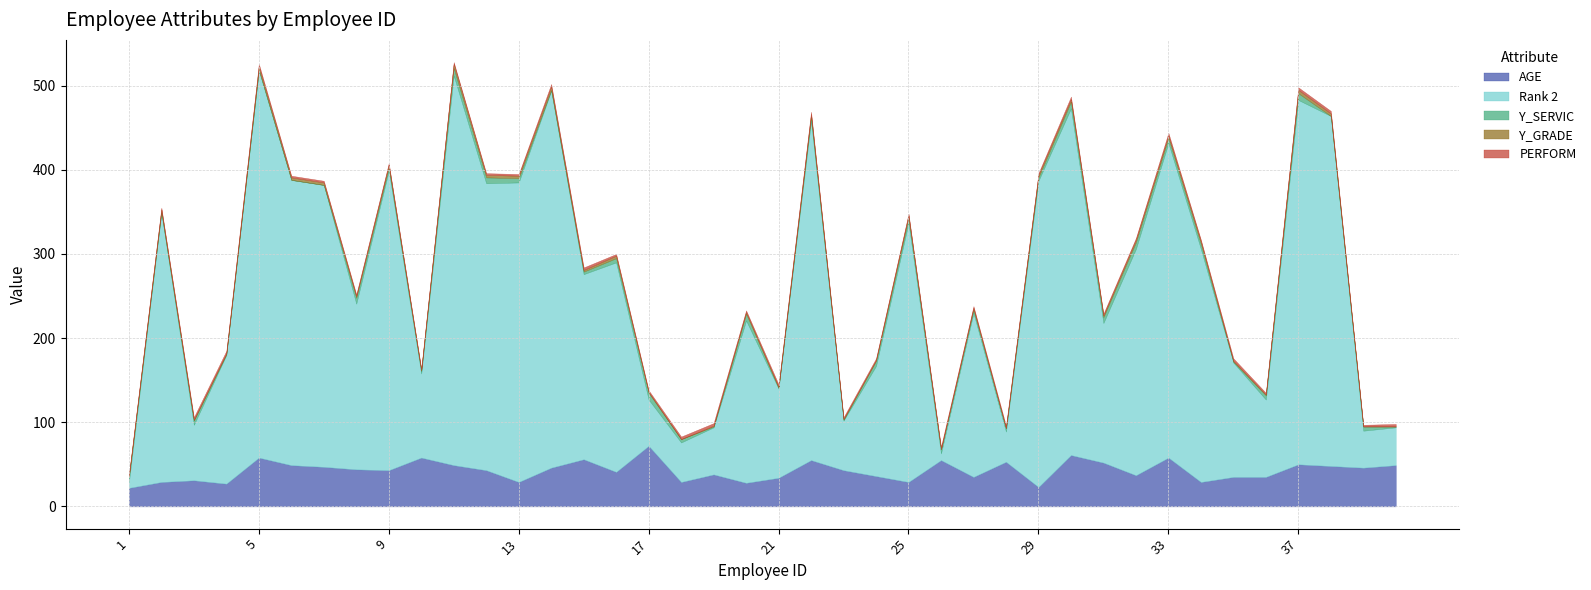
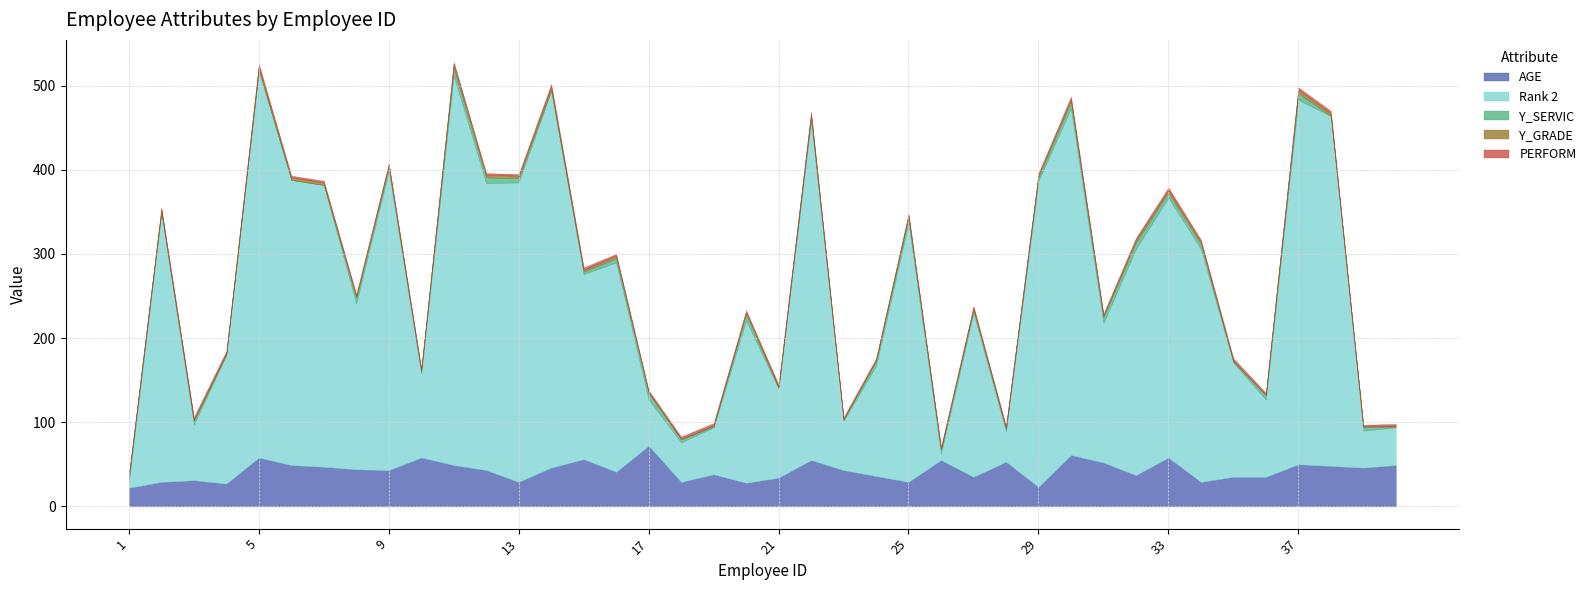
  {
    "AGE": {
      "1": 20,
      "5": 60,
      "9": 40,
      "13": 30,
      "17": 70,
      "21": 30,
      "25": 30,
      "29": 20,
      "33": 60,
      "37": 50
    },
    "Rank 2": {
      "1": 10,
      "9": 360,
      "13": 360,
      "17": 60,
      "25": 310,
      "29": 360,
-     "33": 370,
+     "33": 310,
      "37": 430
    },
    "Y_SERVIC": {
      "37": 10
    },
    "Y_GRADE": {
      "37": 0
    },
    "PERFORM": {
      "37": 0
    }
  }
